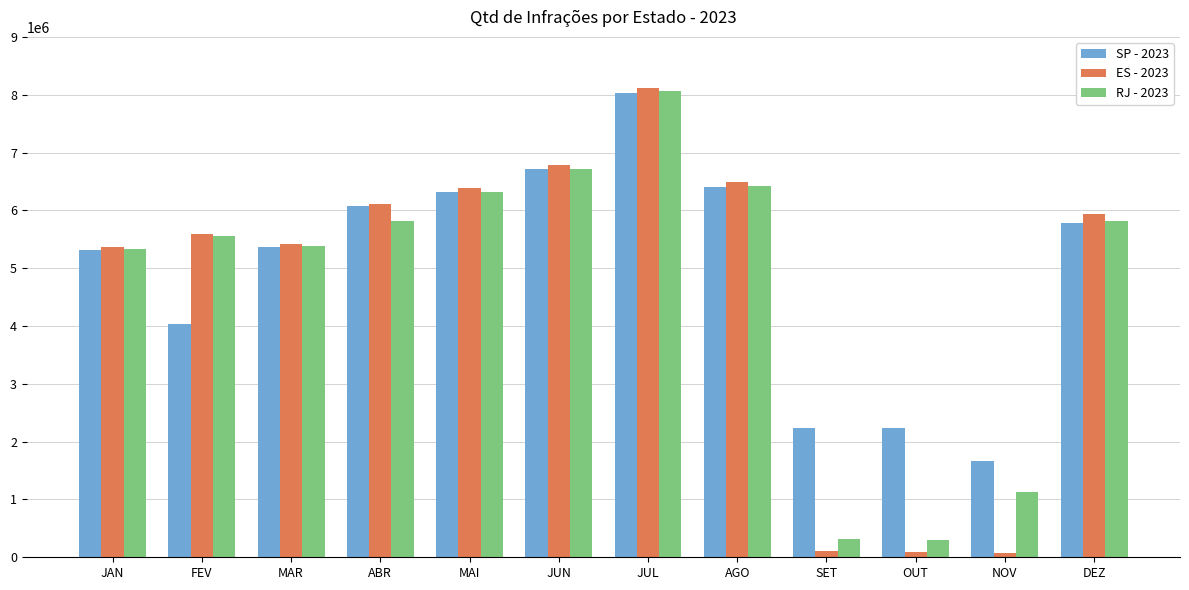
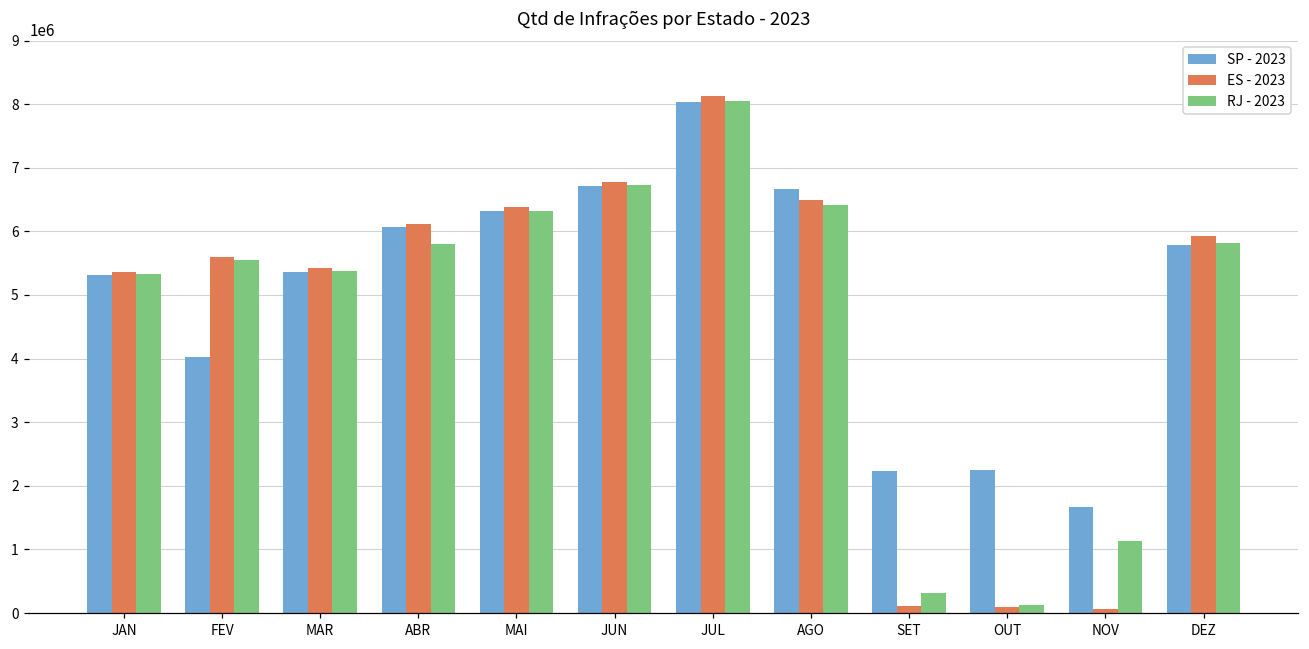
  {
    "SP - 2023": {
      "JAN": 5300000,
      "FEV": 4000000,
      "MAR": 5400000,
      "ABR": 6100000,
      "MAI": 6300000,
      "JUN": 6700000,
      "JUL": 8000000,
-     "AGO": 6400000,
+     "AGO": 6700000,
      "SET": 2200000,
      "OUT": 2200000,
      "NOV": 1700000,
      "DEZ": 5800000
    },
    "ES - 2023": {
      "JAN": 5400000,
      "FEV": 5600000,
      "MAR": 5400000,
      "ABR": 6100000,
      "MAI": 6400000,
      "JUN": 6800000,
      "JUL": 8100000,
      "AGO": 6500000,
      "SET": 100000,
      "OUT": 100000,
      "NOV": 100000,
      "DEZ": 5900000
    },
    "RJ - 2023": {
      "JAN": 5300000,
      "FEV": 5600000,
      "MAR": 5400000,
      "ABR": 5800000,
      "MAI": 6300000,
      "JUN": 6700000,
      "JUL": 8100000,
      "AGO": 6400000,
      "SET": 300000,
-     "OUT": 300000,
+     "OUT": 100000,
      "NOV": 1100000,
      "DEZ": 5800000
    }
  }
